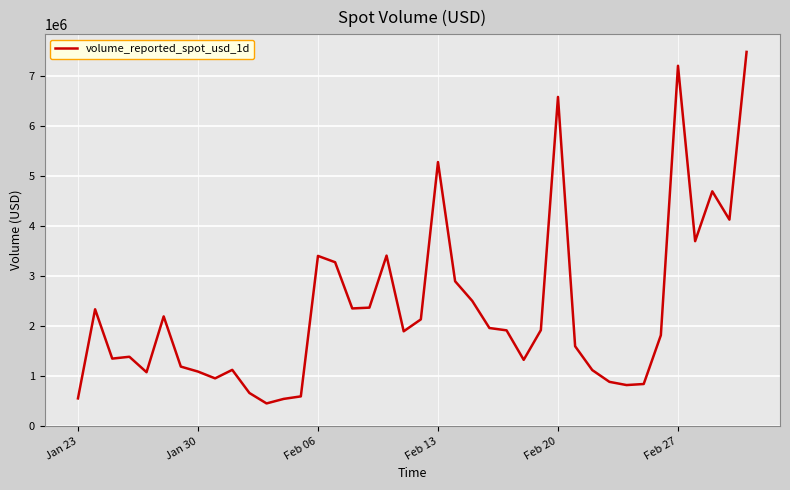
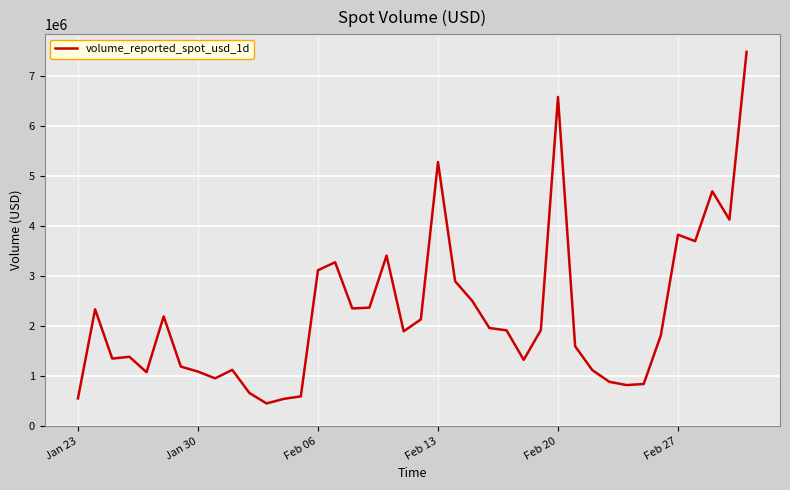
  {
    "Jan 23": 600000,
    "Jan 30": 1100000,
-   "Feb 06": 3400000,
+   "Feb 06": 3100000,
    "Feb 13": 5300000,
    "Feb 20": 6600000,
-   "Feb 27": 7200000
+   "Feb 27": 3800000
  }
